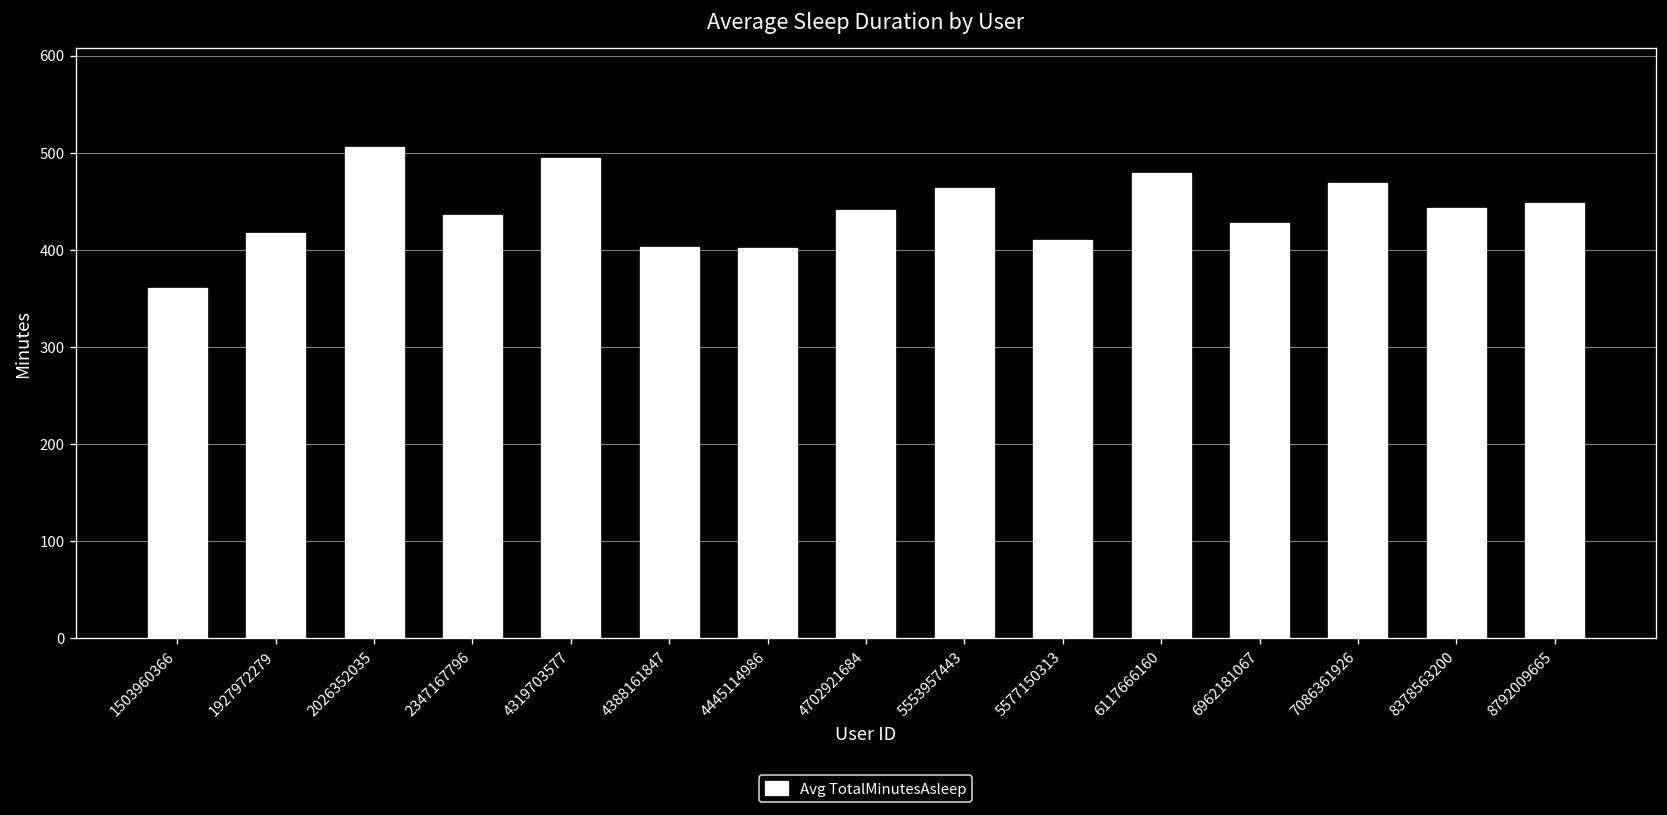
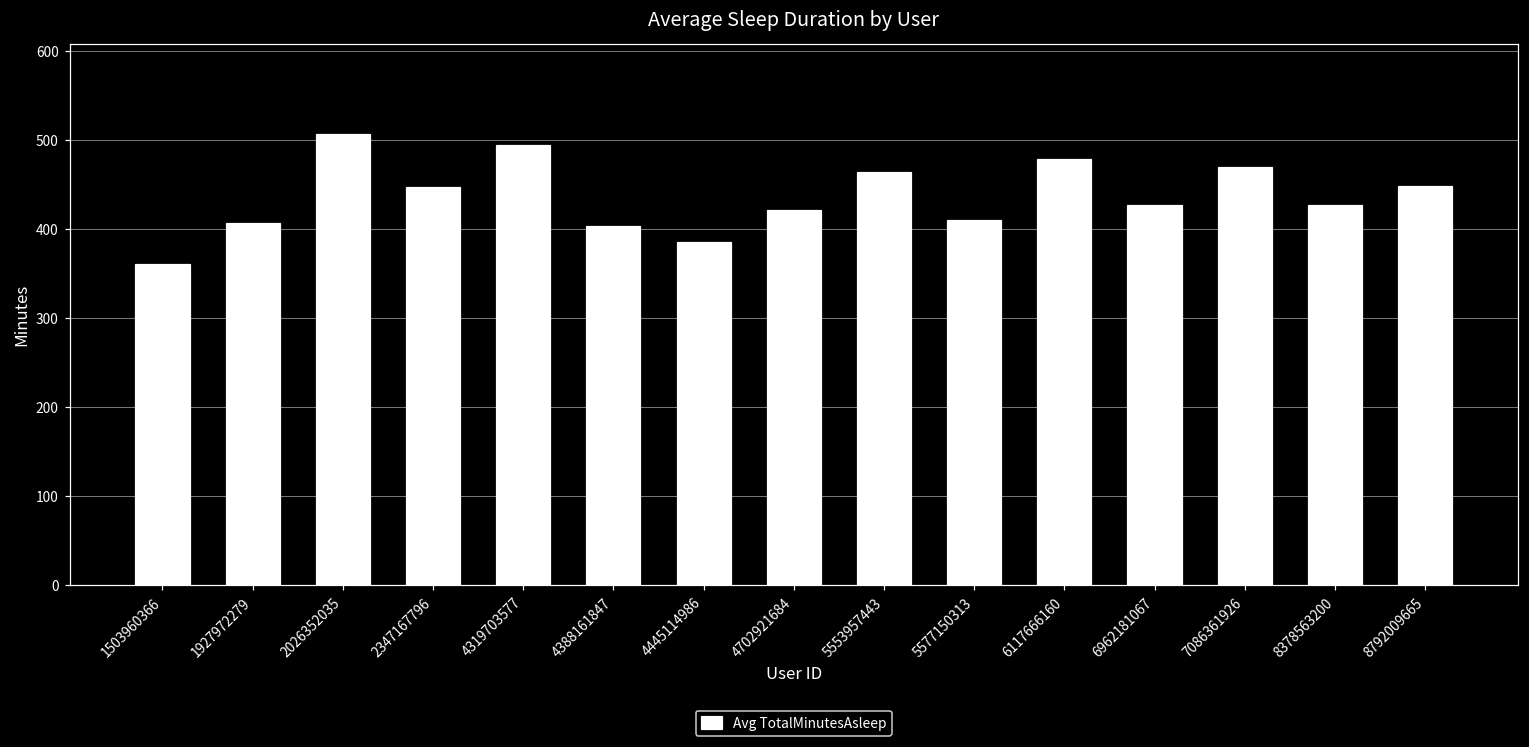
  {
    "1503960366": 360,
-   "1927972279": 420,
+   "1927972279": 410,
    "2026352035": 510,
-   "2347167796": 440,
+   "2347167796": 450,
    "4319703577": 490,
    "4388161847": 400,
-   "4445114986": 400,
-   "4702921684": 440,
+   "4445114986": 390,
+   "4702921684": 420,
    "5553957443": 460,
    "5577150313": 410,
    "6117666160": 480,
    "6962181067": 430,
    "7086361926": 470,
-   "8378563200": 440,
+   "8378563200": 430,
    "8792009665": 450
  }
